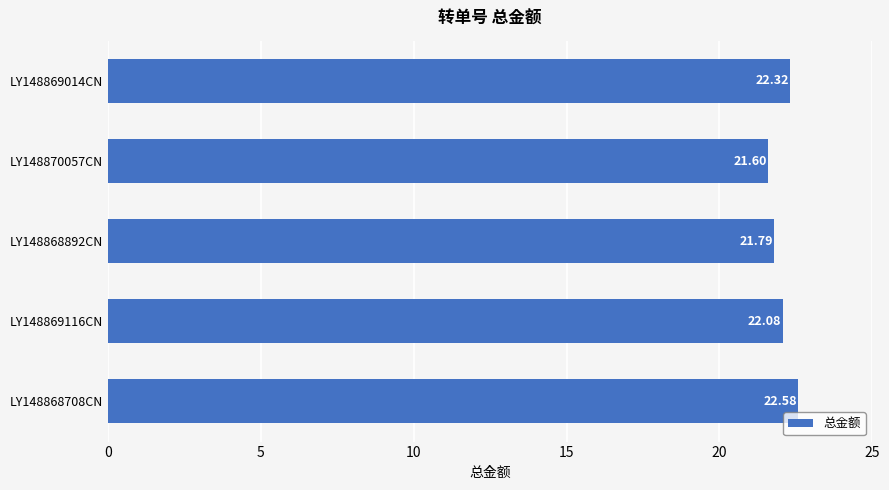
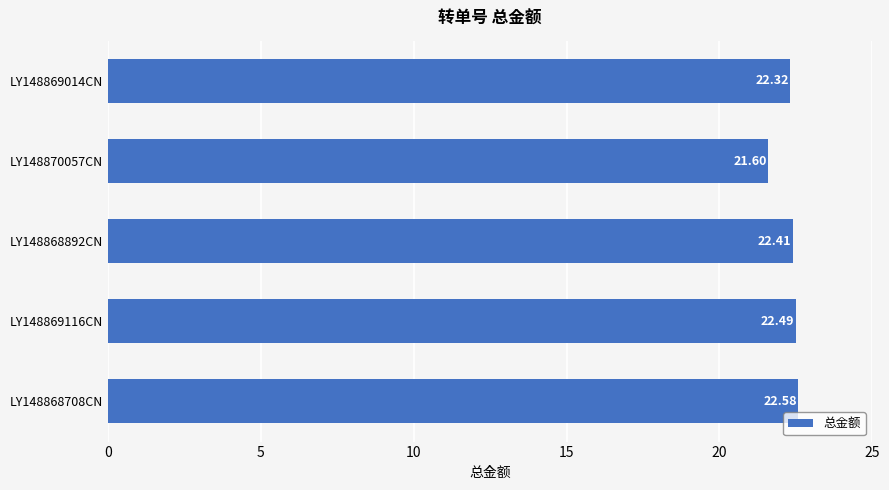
  {
    "LY148869014CN": 22.32,
    "LY148870057CN": 21.60,
-   "LY148868892CN": 21.79,
-   "LY148869116CN": 22.08,
+   "LY148868892CN": 22.41,
+   "LY148869116CN": 22.49,
    "LY148868708CN": 22.58
  }
